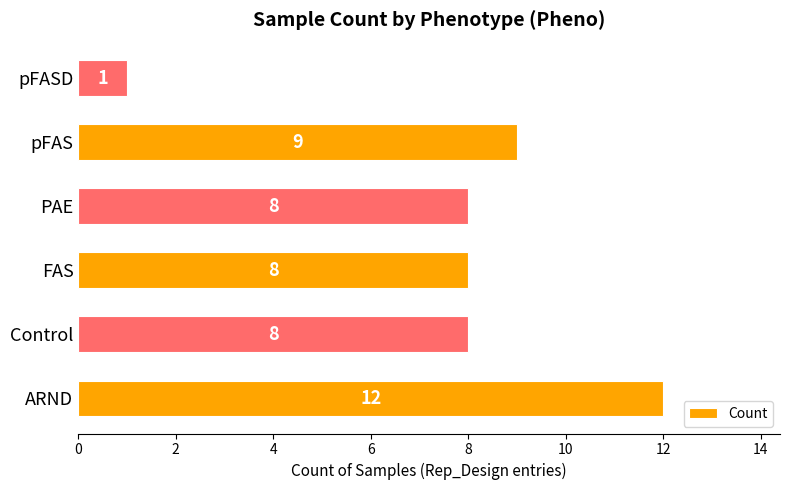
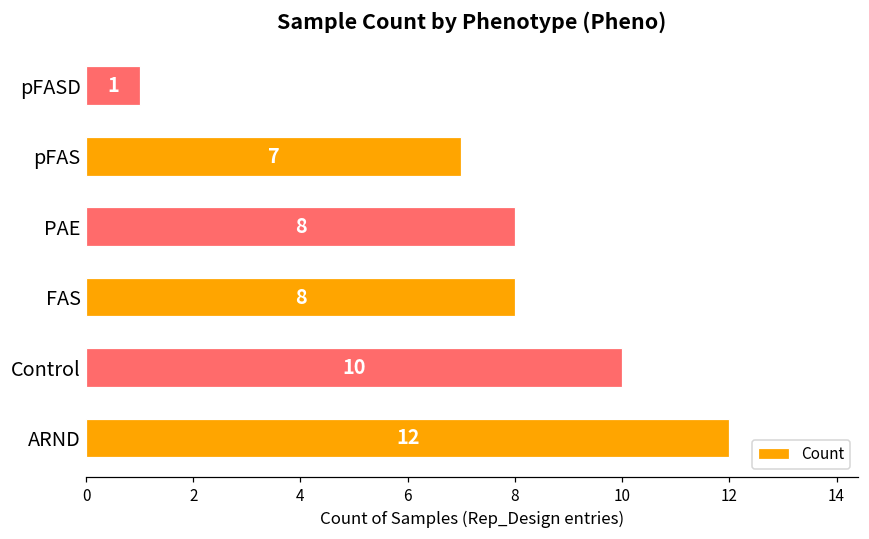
  {
    "pFASD": 1,
-   "pFAS": 9,
+   "pFAS": 7,
    "PAE": 8,
    "FAS": 8,
-   "Control": 8,
+   "Control": 10,
    "ARND": 12
  }
